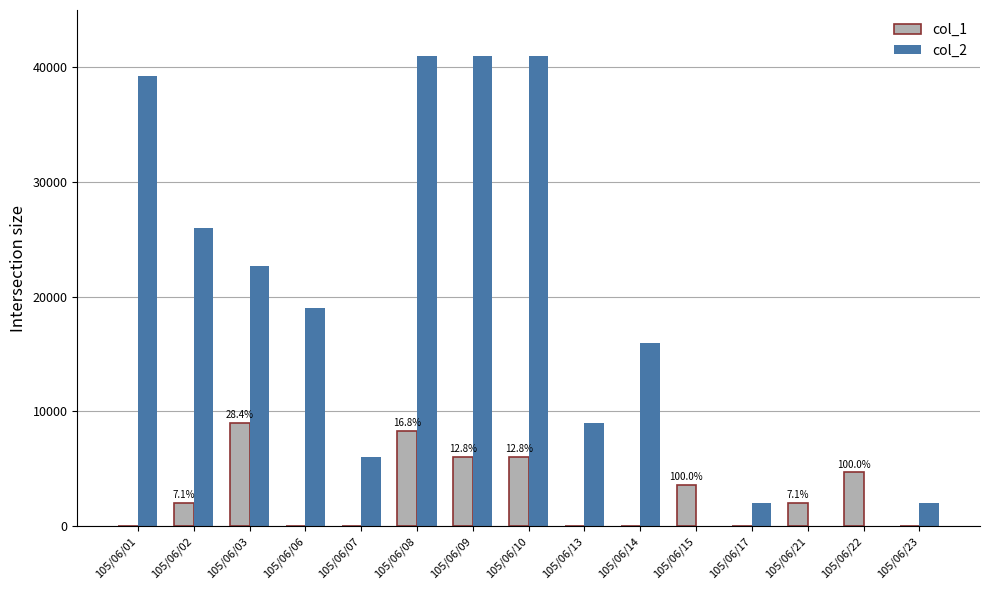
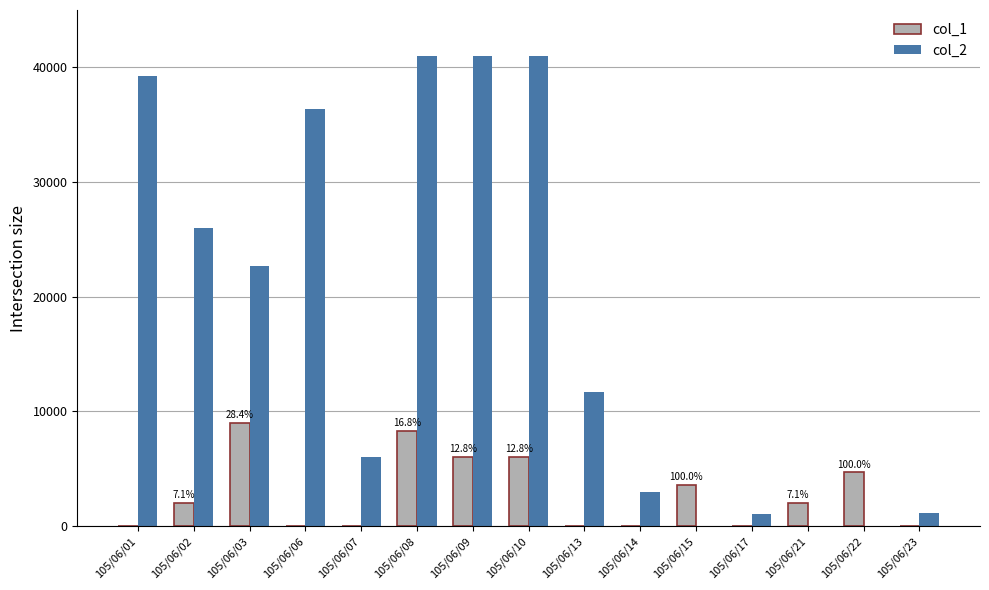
  {
    "col_1": {
      "105/06/01": 0,
      "105/06/06": 0,
      "105/06/07": 0,
      "105/06/13": 0,
      "105/06/14": 0,
      "105/06/17": 0,
      "105/06/23": 0
    },
    "col_2": {
      "105/06/01": 39300,
      "105/06/02": 26000,
      "105/06/03": 22700,
-     "105/06/06": 19000,
+     "105/06/06": 36400,
      "105/06/07": 6000,
      "105/06/08": 41000,
      "105/06/09": 41000,
      "105/06/10": 41000,
-     "105/06/13": 9000,
-     "105/06/14": 16000,
+     "105/06/13": 11700,
+     "105/06/14": 3000,
      "105/06/15": 0,
-     "105/06/17": 2000,
+     "105/06/17": 1100,
      "105/06/21": 0,
      "105/06/22": 0,
-     "105/06/23": 2000
+     "105/06/23": 1100
    }
  }
